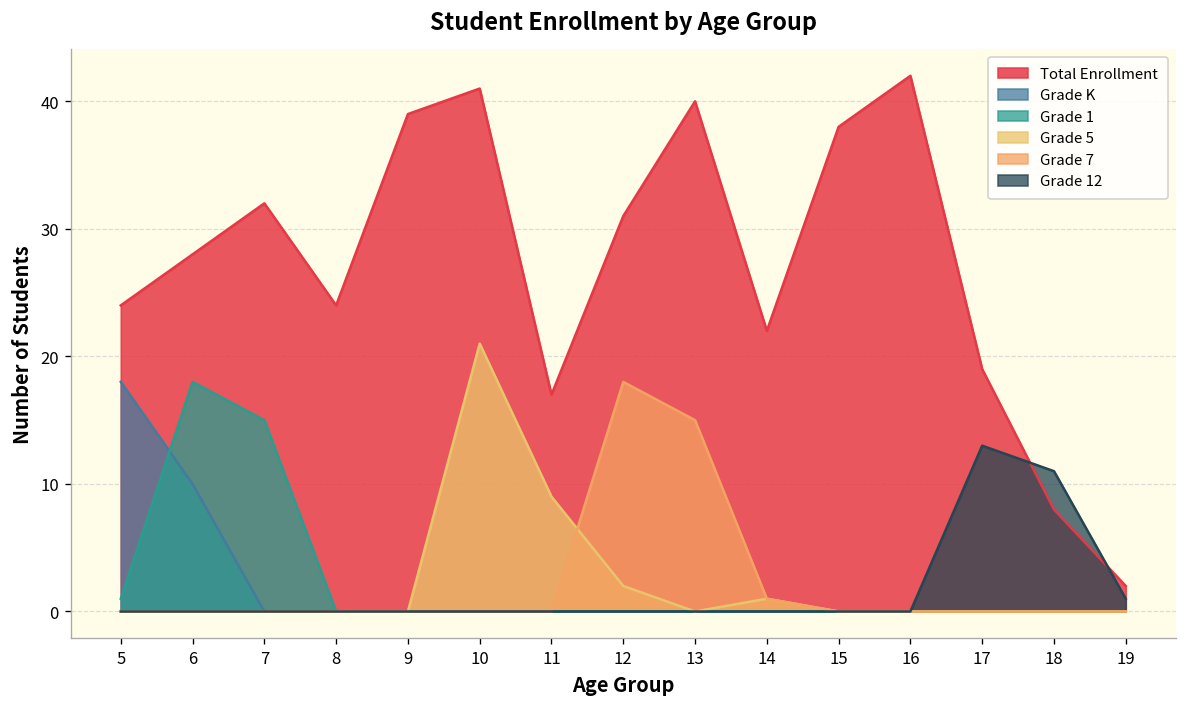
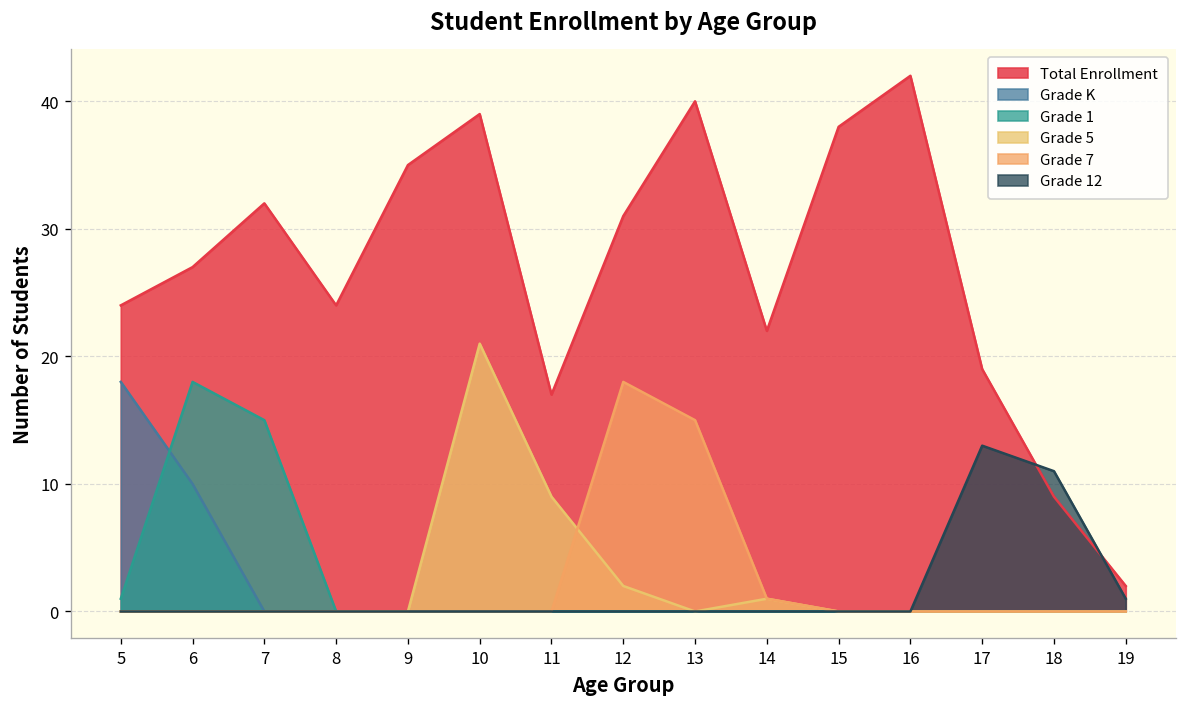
  {
    "Total Enrollment": {
      "5": 24,
-     "6": 28,
+     "6": 27,
      "7": 32,
      "8": 24,
-     "9": 39,
-     "10": 41,
+     "9": 35,
+     "10": 39,
      "11": 17,
      "12": 31,
      "13": 40,
      "14": 22,
      "15": 38,
      "16": 42,
      "17": 19,
-     "18": 8,
+     "18": 9,
      "19": 2
    },
    "Grade 12": {
      "17": 13,
      "18": 11,
      "19": 1
    }
  }
